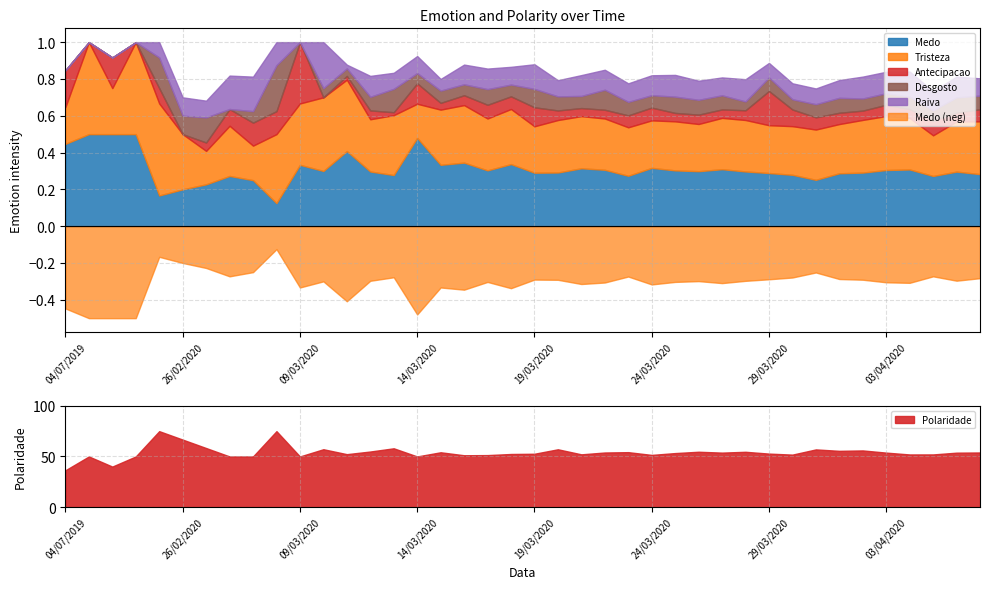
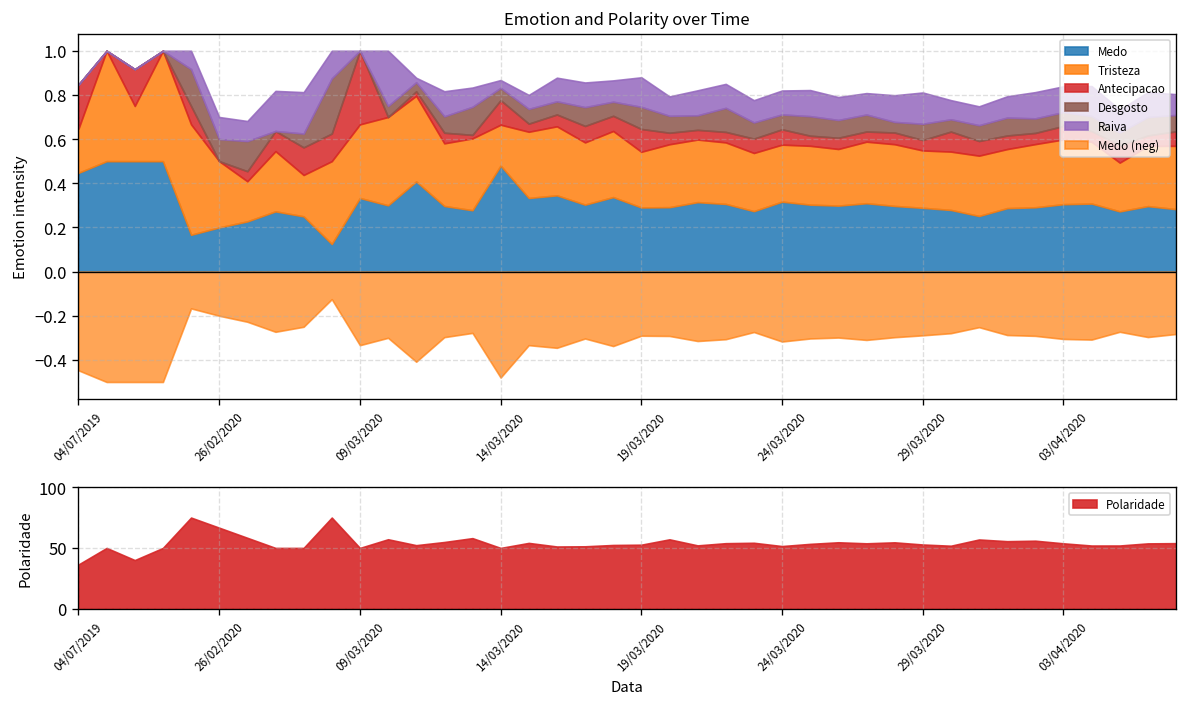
  {
    "Emotion and Polarity over Time": {
      "Medo": {
        "04/07/2019": 0.45,
        "26/02/2020": 0.20,
        "09/03/2020": 0.33,
        "14/03/2020": 0.48,
        "19/03/2020": 0.29,
        "24/03/2020": 0.32,
        "29/03/2020": 0.29,
        "03/04/2020": 0.31
      },
      "Antecipacao": {
        "14/03/2020": 0.11,
        "19/03/2020": 0.10,
        "24/03/2020": 0.07,
-       "29/03/2020": 0.19
+       "29/03/2020": 0.05
      },
      "Desgosto": {
        "26/02/2020": 0.10,
        "14/03/2020": 0.06,
        "19/03/2020": 0.10,
        "24/03/2020": 0.07,
        "29/03/2020": 0.07
      },
      "Raiva": {
        "26/02/2020": 0.10,
-       "14/03/2020": 0.09,
+       "14/03/2020": 0.04,
        "19/03/2020": 0.13,
        "24/03/2020": 0.11,
-       "29/03/2020": 0.08
+       "29/03/2020": 0.14
      }
    }
  }
